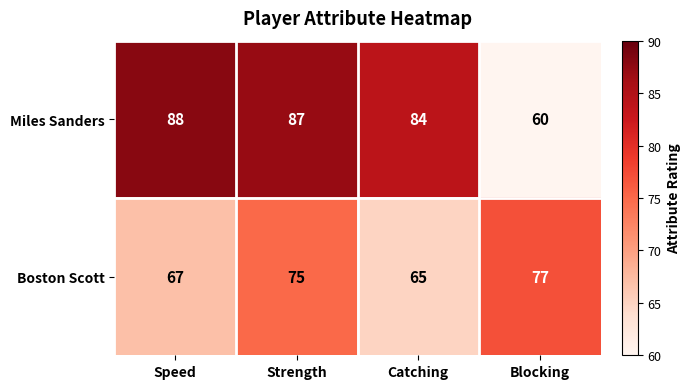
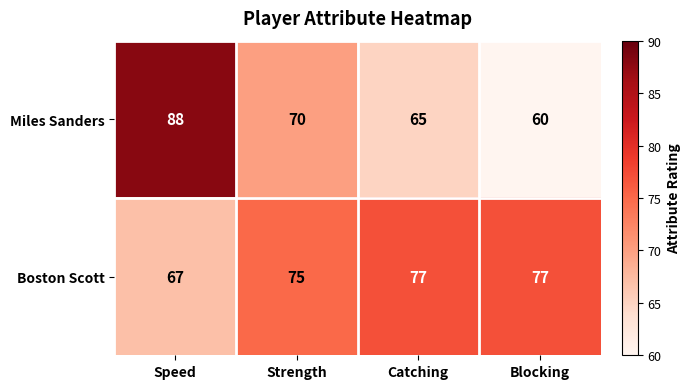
  {
    "Miles Sanders": {
      "Speed": 88,
-     "Strength": 87,
-     "Catching": 84,
+     "Strength": 70,
+     "Catching": 65,
      "Blocking": 60
    },
    "Boston Scott": {
      "Speed": 67,
      "Strength": 75,
-     "Catching": 65,
+     "Catching": 77,
      "Blocking": 77
    }
  }
